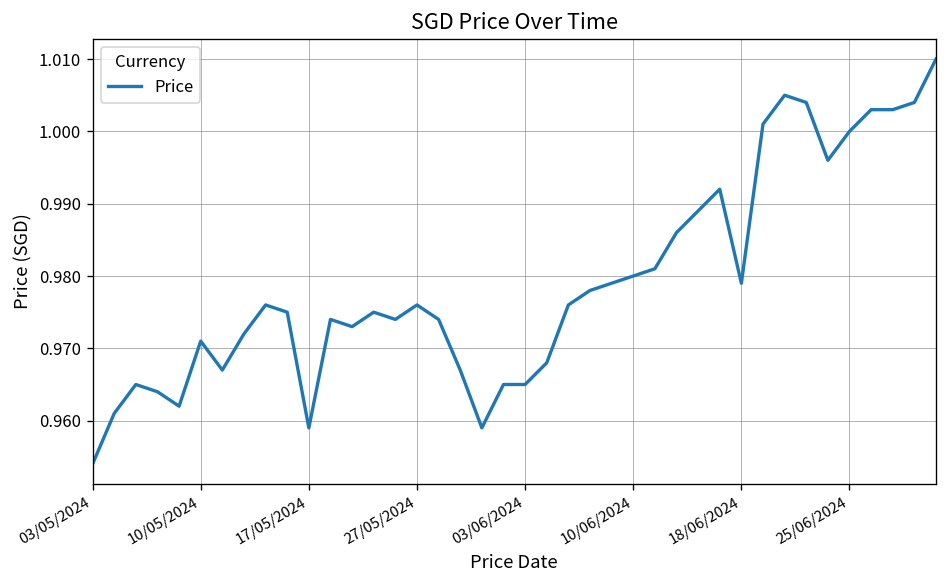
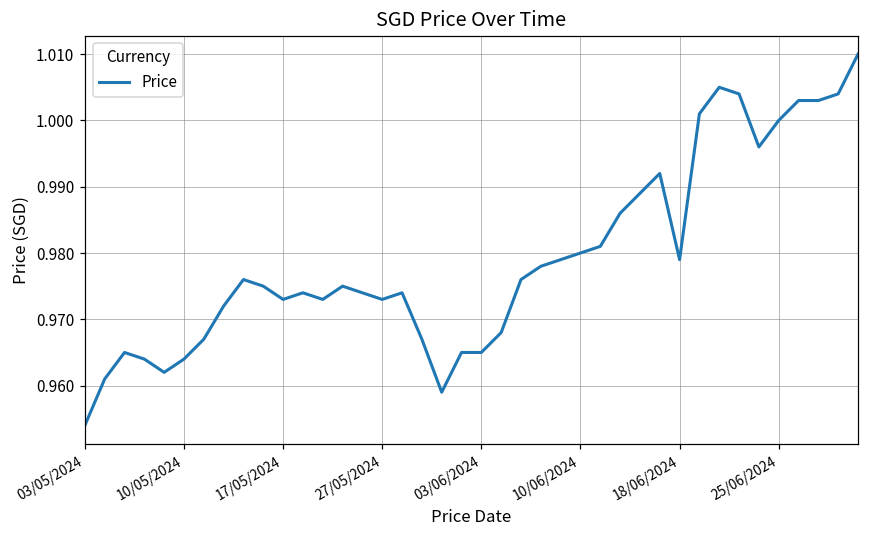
  {
    "03/05/2024": 0.954,
-   "10/05/2024": 0.971,
-   "17/05/2024": 0.959,
-   "27/05/2024": 0.976,
+   "10/05/2024": 0.964,
+   "17/05/2024": 0.973,
+   "27/05/2024": 0.973,
    "03/06/2024": 0.965,
    "10/06/2024": 0.980,
    "18/06/2024": 0.979,
    "25/06/2024": 1.000
  }
